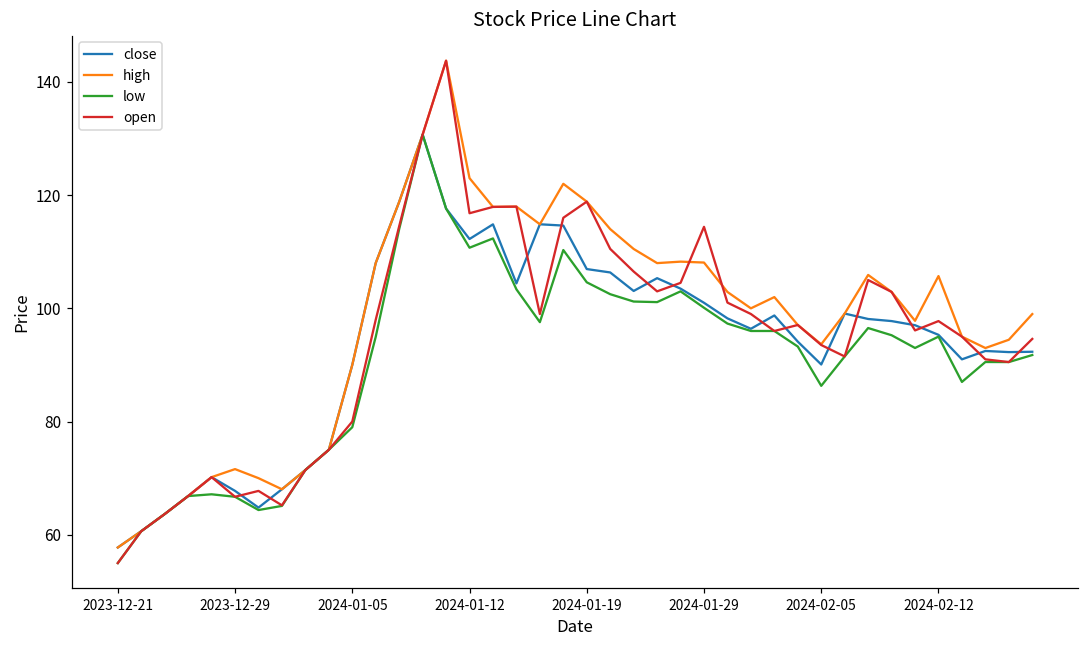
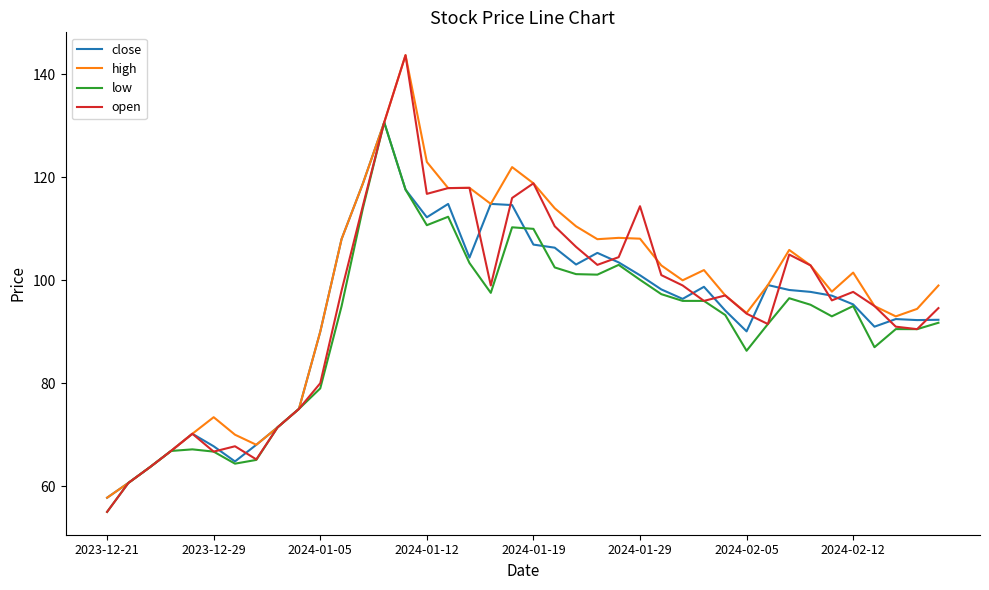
  {
    "close": {
      "2023-12-29": 68,
      "2024-01-12": 112,
      "2024-01-19": 107,
      "2024-01-29": 101,
      "2024-02-05": 90
    },
    "high": {
-     "2023-12-29": 72,
+     "2023-12-29": 73,
      "2024-01-12": 123,
      "2024-01-29": 108,
-     "2024-02-12": 106
+     "2024-02-12": 102
    },
    "low": {
      "2024-01-05": 79,
      "2024-01-12": 111,
-     "2024-01-19": 105,
+     "2024-01-19": 110,
      "2024-01-29": 100,
      "2024-02-05": 86
    },
    "open": {
      "2024-01-05": 80,
      "2024-01-12": 117,
      "2024-01-29": 114,
      "2024-02-12": 98
    }
  }
